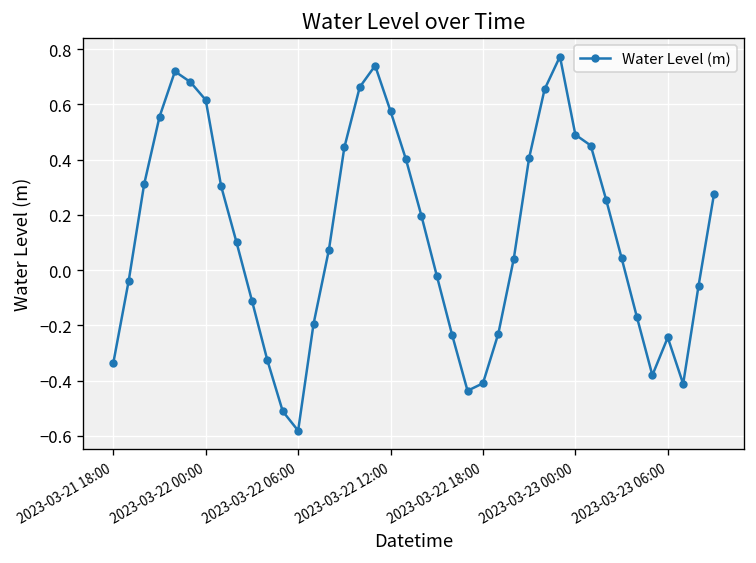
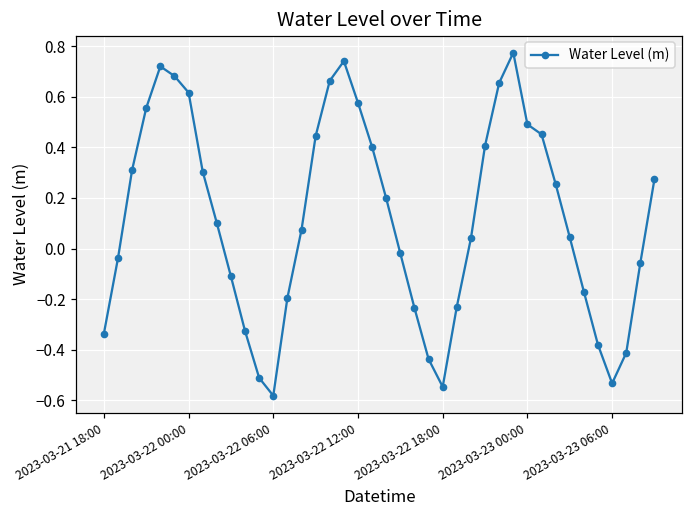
  {
    "2023-03-21 18:00": -0.34,
    "2023-03-22 00:00": 0.62,
    "2023-03-22 06:00": -0.58,
    "2023-03-22 12:00": 0.58,
-   "2023-03-22 18:00": -0.41,
+   "2023-03-22 18:00": -0.55,
    "2023-03-23 00:00": 0.49,
-   "2023-03-23 06:00": -0.24
+   "2023-03-23 06:00": -0.53
  }
